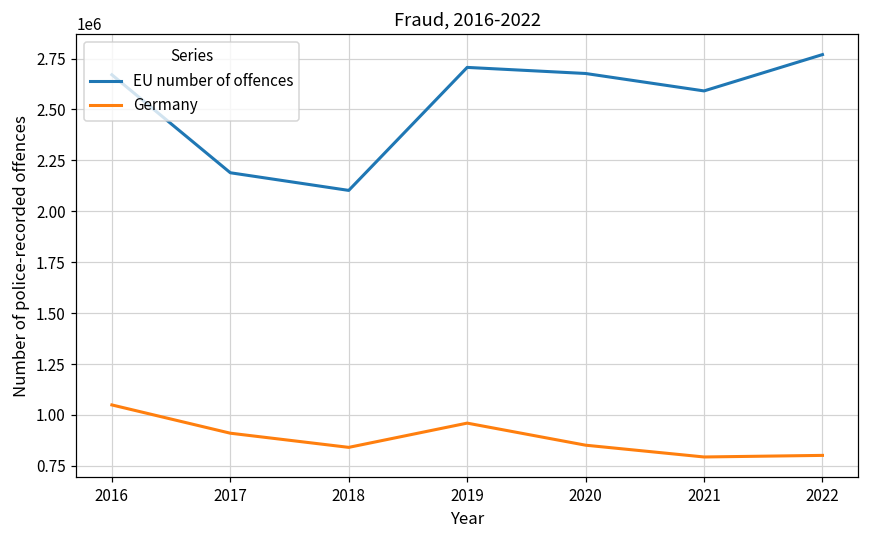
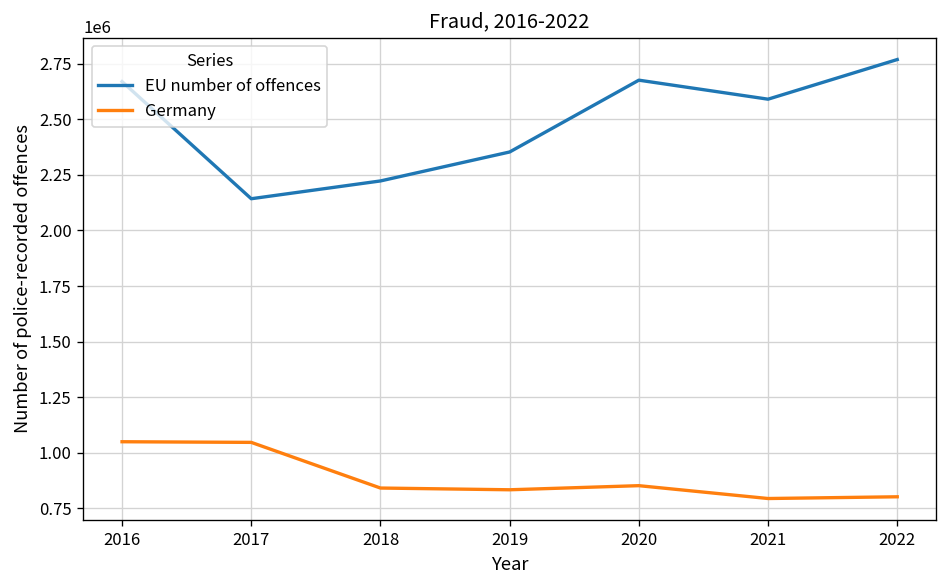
  {
    "EU number of offences": {
-     "2017": 2190000,
-     "2018": 2100000,
-     "2019": 2710000,
+     "2017": 2140000,
+     "2018": 2220000,
+     "2019": 2350000,
      "2020": 2680000,
      "2021": 2590000,
      "2022": 2770000
    },
    "Germany": {
      "2016": 1050000,
-     "2017": 910000,
+     "2017": 1050000,
      "2018": 840000,
-     "2019": 960000,
+     "2019": 830000,
      "2020": 850000,
      "2021": 790000,
      "2022": 800000
    }
  }
